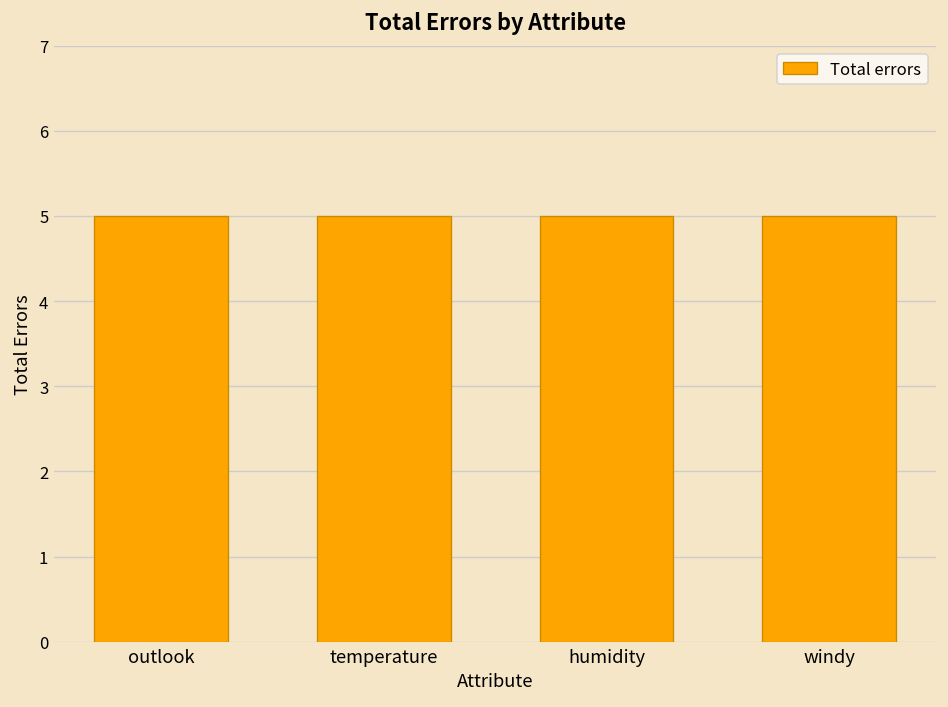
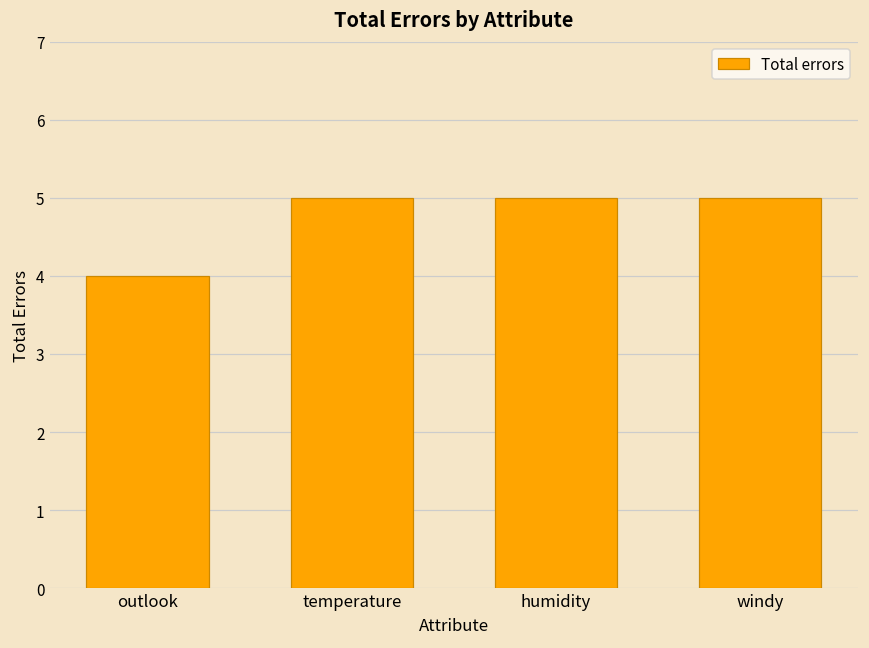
  {
-   "outlook": 5,
+   "outlook": 4,
    "temperature": 5,
    "humidity": 5,
    "windy": 5
  }
